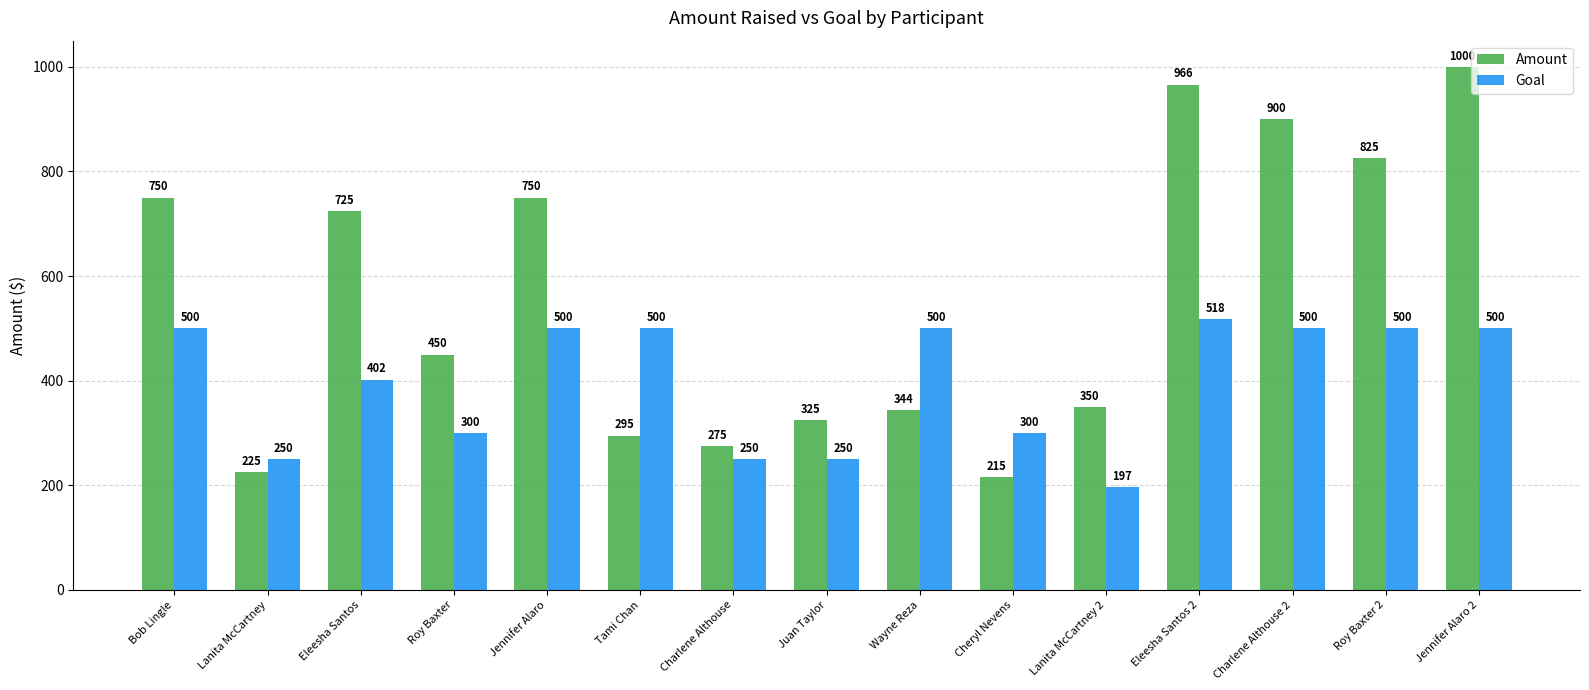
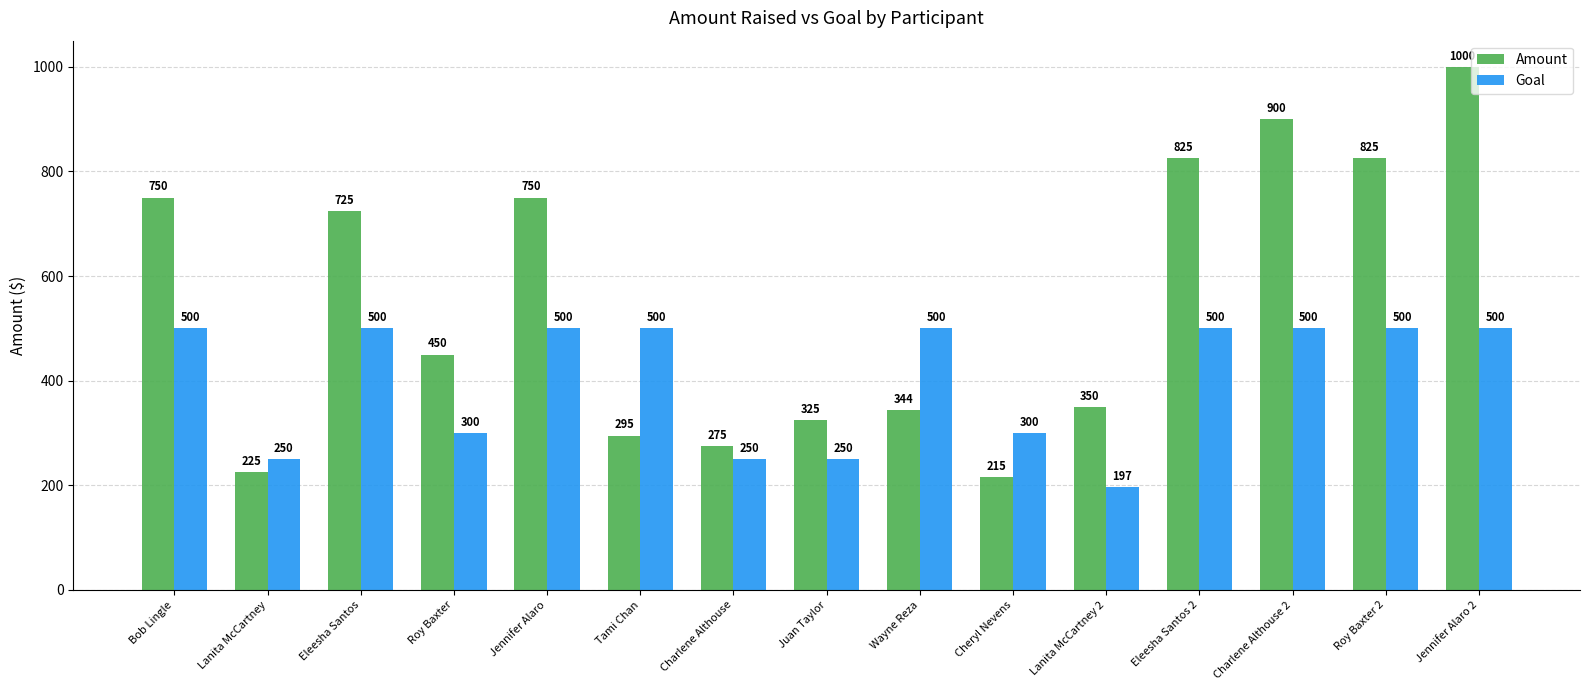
  {
    "Amount": {
      "Bob Lingle": 750,
      "Lanita McCartney": 225,
      "Eleesha Santos": 725,
      "Roy Baxter": 450,
      "Jennifer Alaro": 750,
      "Tami Chan": 295,
      "Charlene Althouse": 275,
      "Juan Taylor": 325,
      "Wayne Reza": 344,
      "Cheryl Nevens": 215,
      "Lanita McCartney 2": 350,
-     "Eleesha Santos 2": 966,
+     "Eleesha Santos 2": 825,
      "Charlene Althouse 2": 900,
      "Roy Baxter 2": 825
    },
    "Goal": {
      "Bob Lingle": 500,
      "Lanita McCartney": 250,
-     "Eleesha Santos": 402,
+     "Eleesha Santos": 500,
      "Roy Baxter": 300,
      "Jennifer Alaro": 500,
      "Tami Chan": 500,
      "Charlene Althouse": 250,
      "Juan Taylor": 250,
      "Wayne Reza": 500,
      "Cheryl Nevens": 300,
      "Lanita McCartney 2": 197,
-     "Eleesha Santos 2": 518,
+     "Eleesha Santos 2": 500,
      "Charlene Althouse 2": 500,
      "Roy Baxter 2": 500,
      "Jennifer Alaro 2": 500
    }
  }
